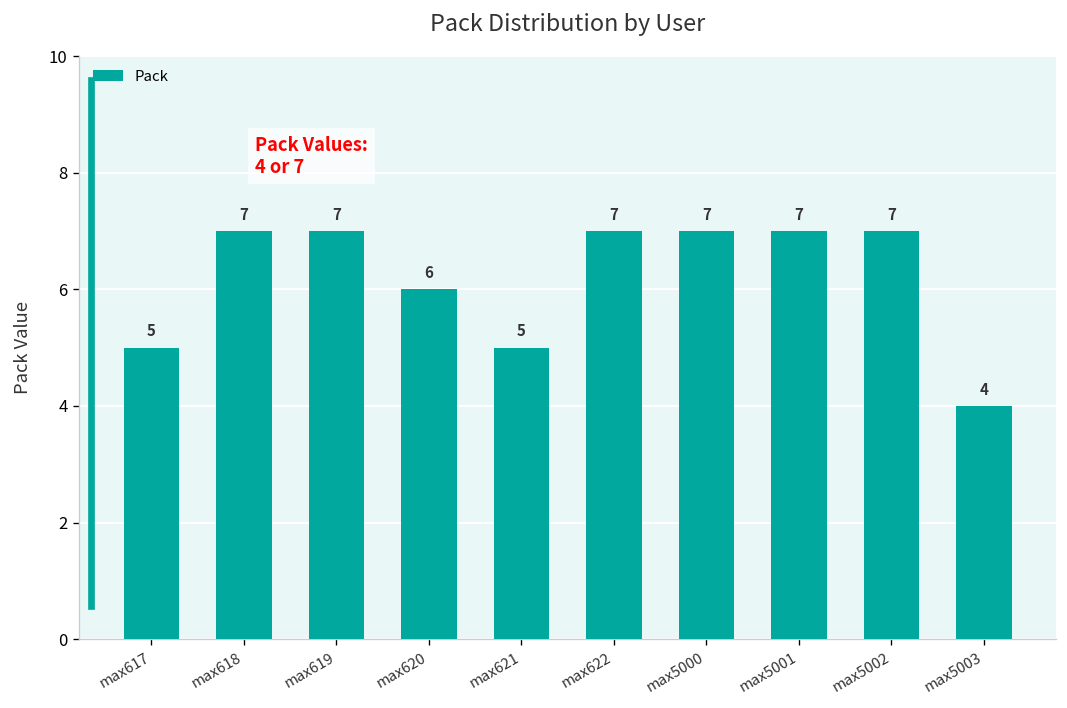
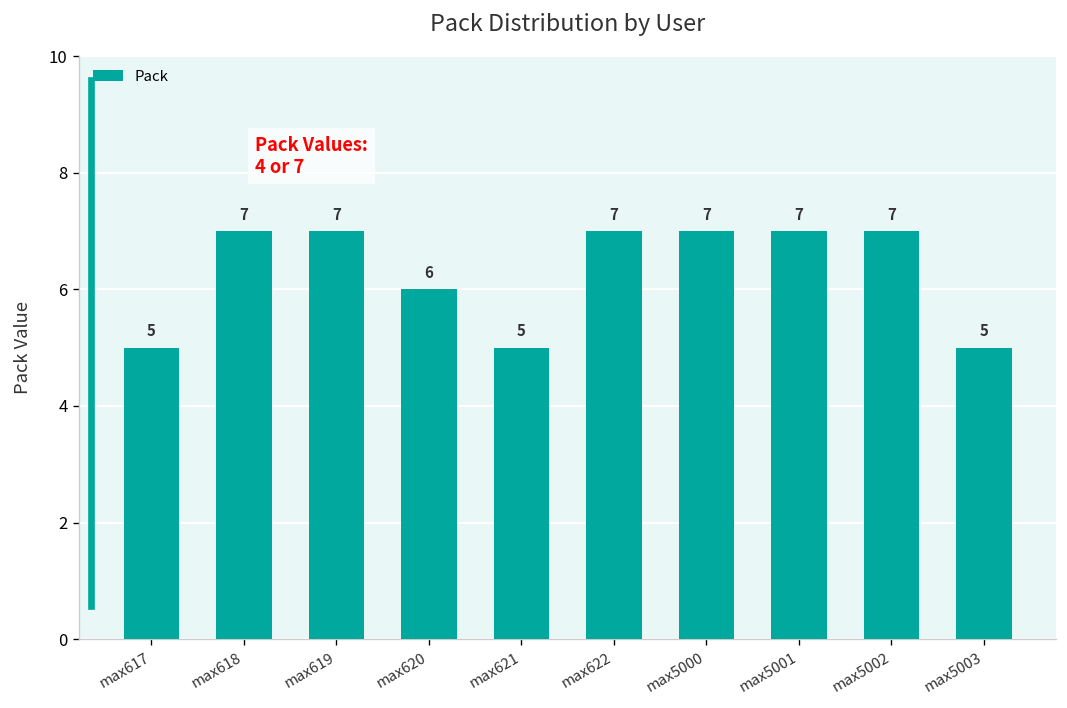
  {
    "max617": 5,
    "max618": 7,
    "max619": 7,
    "max620": 6,
    "max621": 5,
    "max622": 7,
    "max5000": 7,
    "max5001": 7,
    "max5002": 7,
-   "max5003": 4
+   "max5003": 5
  }
